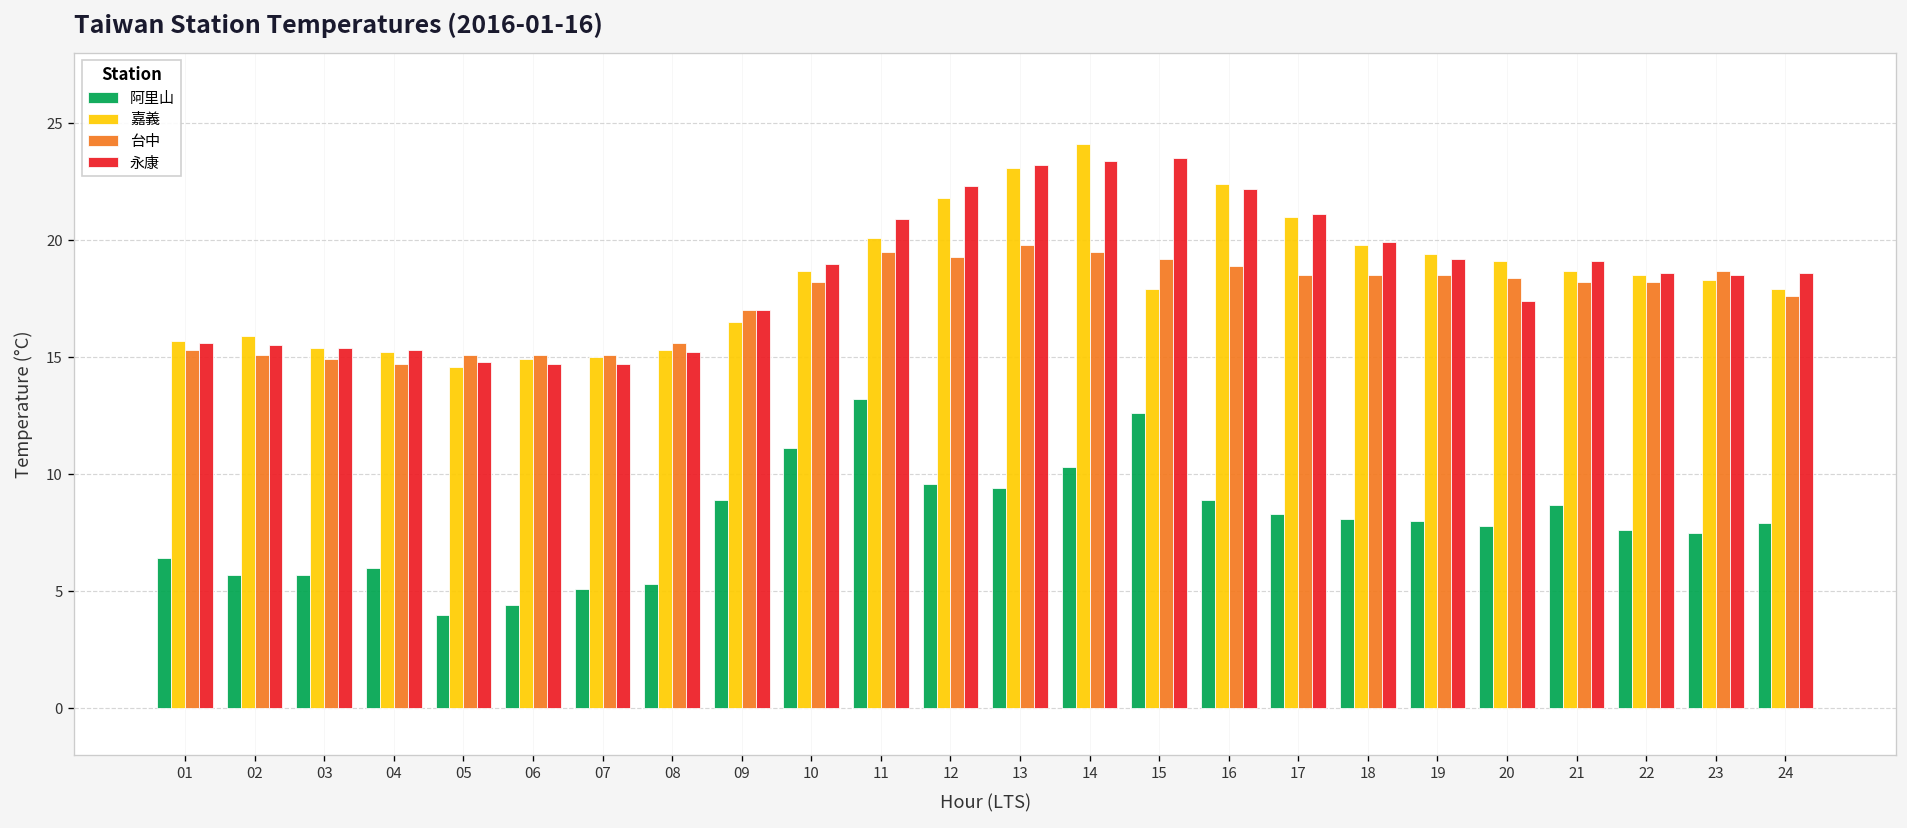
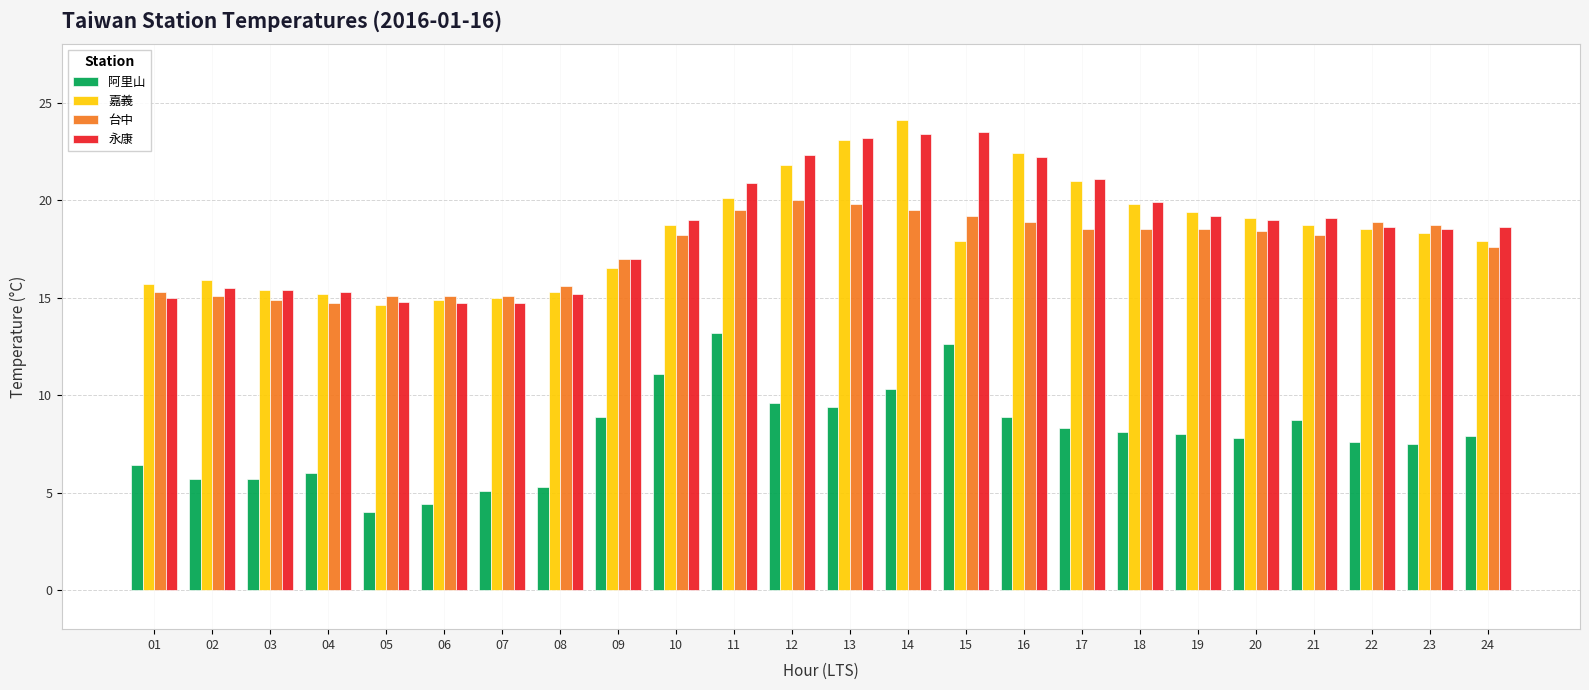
  {
    "阿里山": {
      "01": 6.4,
      "02": 5.7,
      "03": 5.7,
      "04": 6.0,
      "05": 4.0,
      "06": 4.4,
      "07": 5.1,
      "08": 5.3,
      "09": 8.9,
      "10": 11.1,
      "11": 13.2,
      "12": 9.6,
      "13": 9.4,
      "14": 10.3,
      "15": 12.6,
      "16": 8.9,
      "17": 8.3,
      "18": 8.1,
      "19": 8.0,
      "20": 7.8,
      "21": 8.7,
      "22": 7.6,
      "23": 7.5,
      "24": 7.9
    },
    "嘉義": {
      "01": 15.7,
      "02": 15.9,
      "03": 15.4,
      "04": 15.2,
      "05": 14.6,
      "06": 14.9,
      "07": 15.0,
      "08": 15.3,
      "09": 16.5,
      "10": 18.7,
      "11": 20.1,
      "12": 21.8,
      "13": 23.1,
      "14": 24.1,
      "15": 17.9,
      "16": 22.4,
      "17": 21.0,
      "18": 19.8,
      "19": 19.4,
      "20": 19.1,
      "21": 18.7,
      "22": 18.5,
      "23": 18.3,
      "24": 17.9
    },
    "台中": {
      "01": 15.3,
      "02": 15.1,
      "03": 14.9,
      "04": 14.7,
      "05": 15.1,
      "06": 15.1,
      "07": 15.1,
      "08": 15.6,
      "09": 17.0,
      "10": 18.2,
      "11": 19.5,
-     "12": 19.3,
+     "12": 20.0,
      "13": 19.8,
      "14": 19.5,
      "15": 19.2,
      "16": 18.9,
      "17": 18.5,
      "18": 18.5,
      "19": 18.5,
      "20": 18.4,
      "21": 18.2,
-     "22": 18.2,
+     "22": 18.9,
      "23": 18.7,
      "24": 17.6
    },
    "永康": {
-     "01": 15.6,
+     "01": 15.0,
      "02": 15.5,
      "03": 15.4,
      "04": 15.3,
      "05": 14.8,
      "06": 14.7,
      "07": 14.7,
      "08": 15.2,
      "09": 17.0,
      "10": 19.0,
      "11": 20.9,
      "12": 22.3,
      "13": 23.2,
      "14": 23.4,
      "15": 23.5,
      "16": 22.2,
      "17": 21.1,
      "18": 19.9,
      "19": 19.2,
-     "20": 17.4,
+     "20": 19.0,
      "21": 19.1,
      "22": 18.6,
      "23": 18.5,
      "24": 18.6
    }
  }
